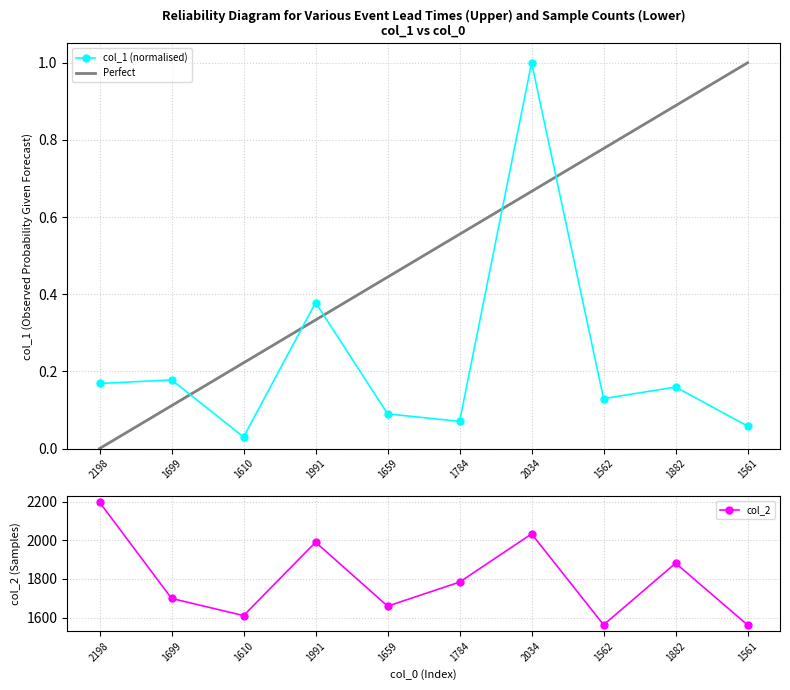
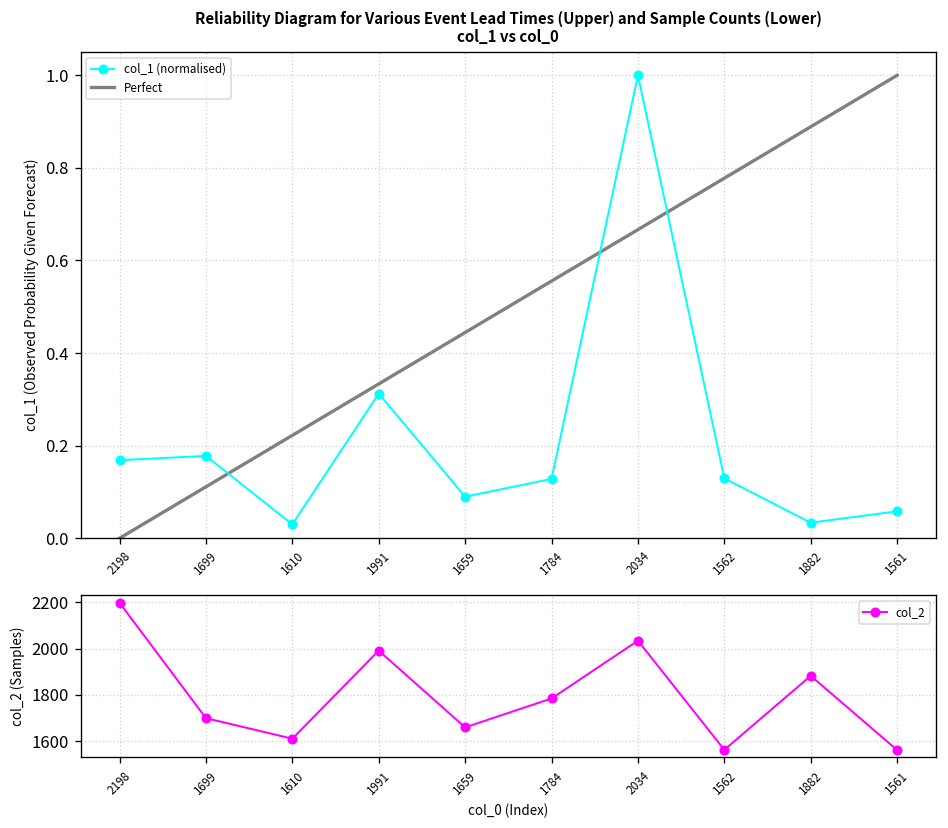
  {
    "Reliability Diagram for Various Event Lead Times (Upper) and Sample Counts (Lower) col_1 vs col_0": {
      "col_1 (normalised)": {
        "2198": 0.17,
        "1699": 0.18,
        "1610": 0.03,
-       "1991": 0.38,
+       "1991": 0.31,
        "1659": 0.09,
-       "1784": 0.07,
+       "1784": 0.13,
        "2034": 1.00,
        "1562": 0.13,
-       "1882": 0.16,
+       "1882": 0.03,
        "1561": 0.06
      },
      "Perfect": {
        "2198": 0.00,
        "1561": 1.00
      }
    }
  }
